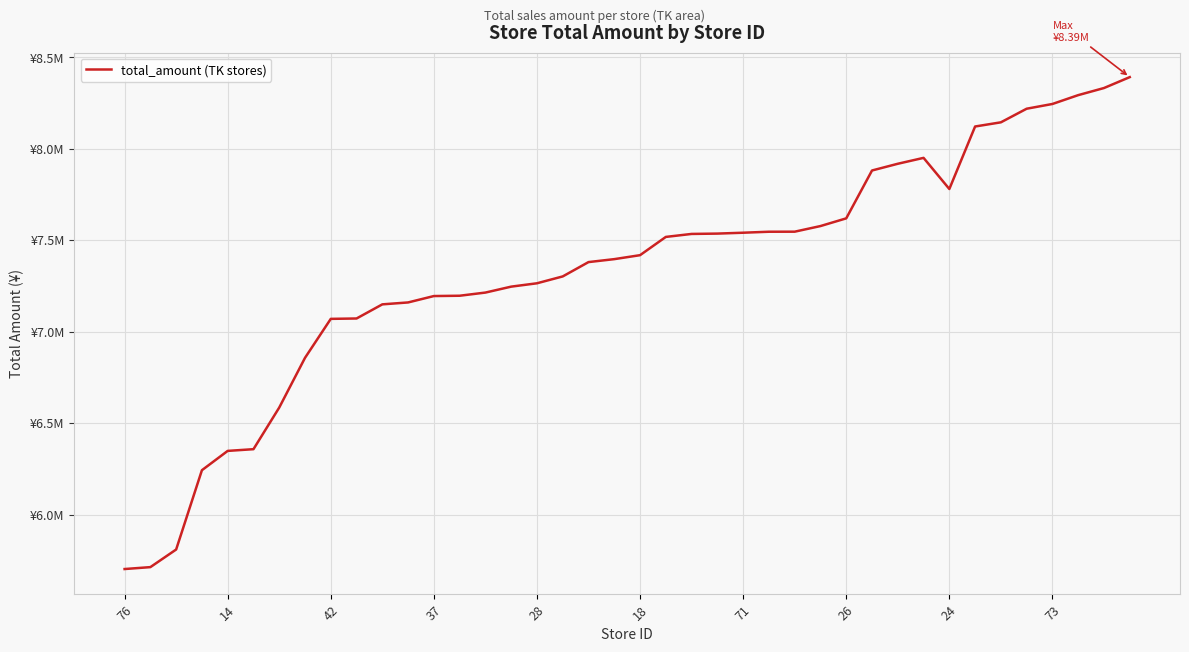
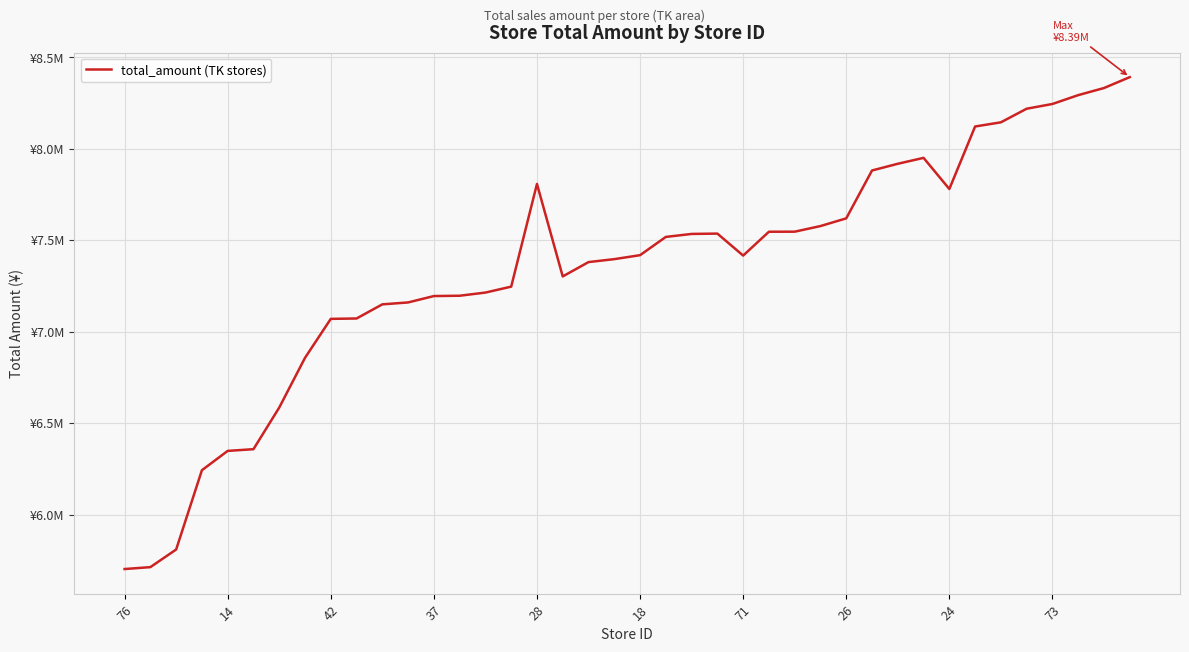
  {
    "76": "¥5700000",
    "42": "¥7070000",
-   "28": "¥7260000",
-   "71": "¥7540000",
+   "28": "¥7810000",
+   "71": "¥7420000",
    "24": "¥7780000",
    "73": "¥8250000"
  }
